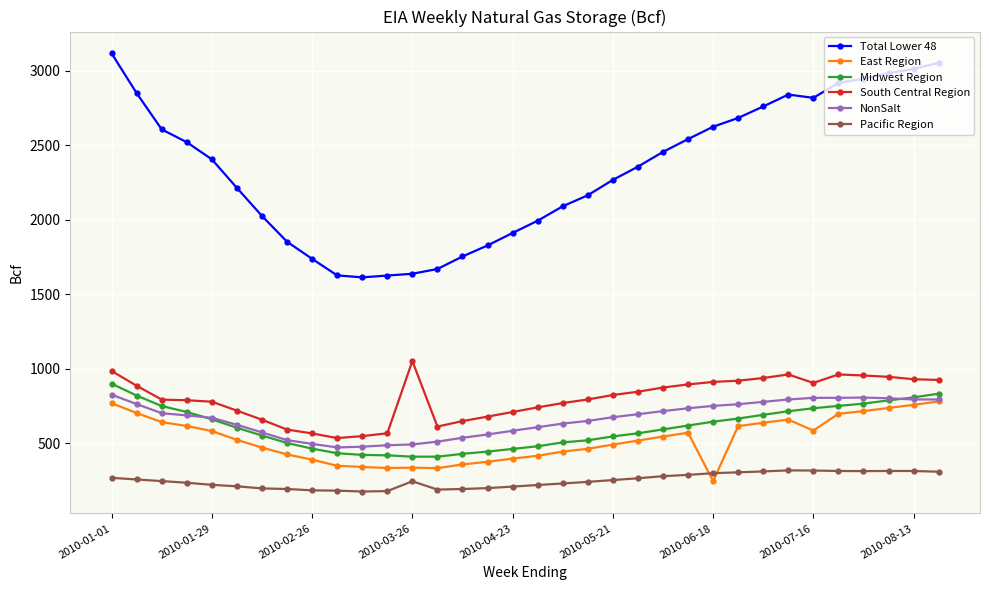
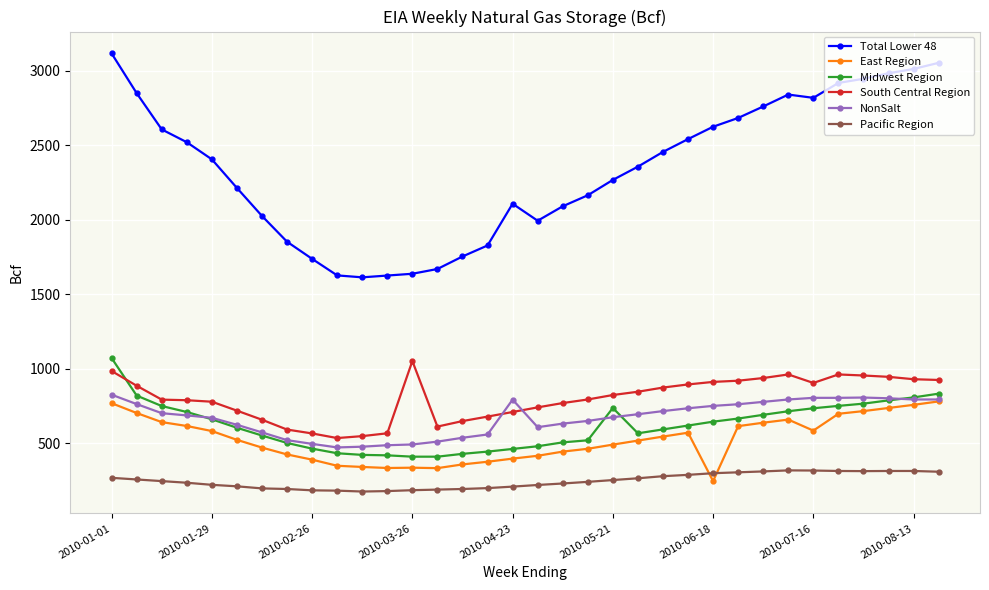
  {
    "Total Lower 48": {
      "2010-01-01": 3120,
      "2010-01-29": 2410,
      "2010-02-26": 1740,
      "2010-03-26": 1640,
-     "2010-04-23": 1910,
+     "2010-04-23": 2110,
      "2010-05-21": 2270,
      "2010-06-18": 2630,
      "2010-07-16": 2820
    },
    "East Region": {
      "2010-01-01": 770,
      "2010-01-29": 580,
      "2010-02-26": 390,
      "2010-03-26": 340,
      "2010-04-23": 400,
      "2010-05-21": 490,
      "2010-06-18": 250,
      "2010-07-16": 590,
      "2010-08-13": 760
    },
    "Midwest Region": {
-     "2010-01-01": 900,
+     "2010-01-01": 1070,
      "2010-02-26": 460,
      "2010-03-26": 410,
      "2010-04-23": 460,
-     "2010-05-21": 550,
+     "2010-05-21": 740,
      "2010-06-18": 650,
      "2010-07-16": 740
    },
    "South Central Region": {
      "2010-01-01": 990,
      "2010-01-29": 780,
      "2010-02-26": 570,
      "2010-03-26": 1050,
      "2010-04-23": 710,
      "2010-05-21": 820,
      "2010-06-18": 910,
      "2010-07-16": 910,
      "2010-08-13": 930
    },
    "NonSalt": {
      "2010-01-01": 830,
      "2010-02-26": 500,
      "2010-03-26": 490,
-     "2010-04-23": 580,
+     "2010-04-23": 790,
      "2010-05-21": 680,
      "2010-06-18": 750,
      "2010-07-16": 810
    },
    "Pacific Region": {
      "2010-01-01": 270,
      "2010-01-29": 220,
      "2010-02-26": 180,
-     "2010-03-26": 250,
+     "2010-03-26": 190,
      "2010-04-23": 210,
      "2010-05-21": 250,
      "2010-06-18": 300,
      "2010-07-16": 320,
      "2010-08-13": 310
    }
  }
